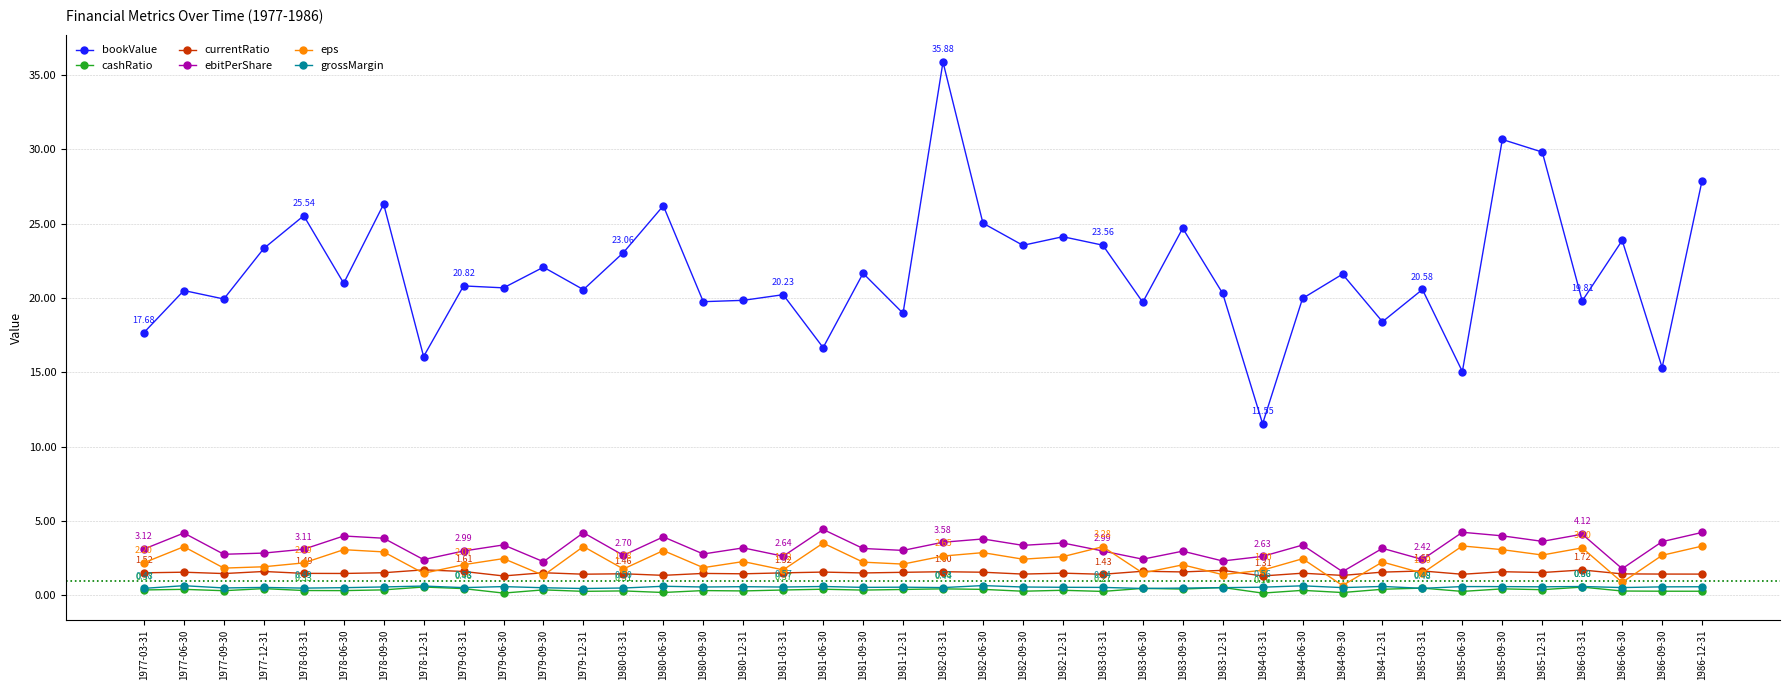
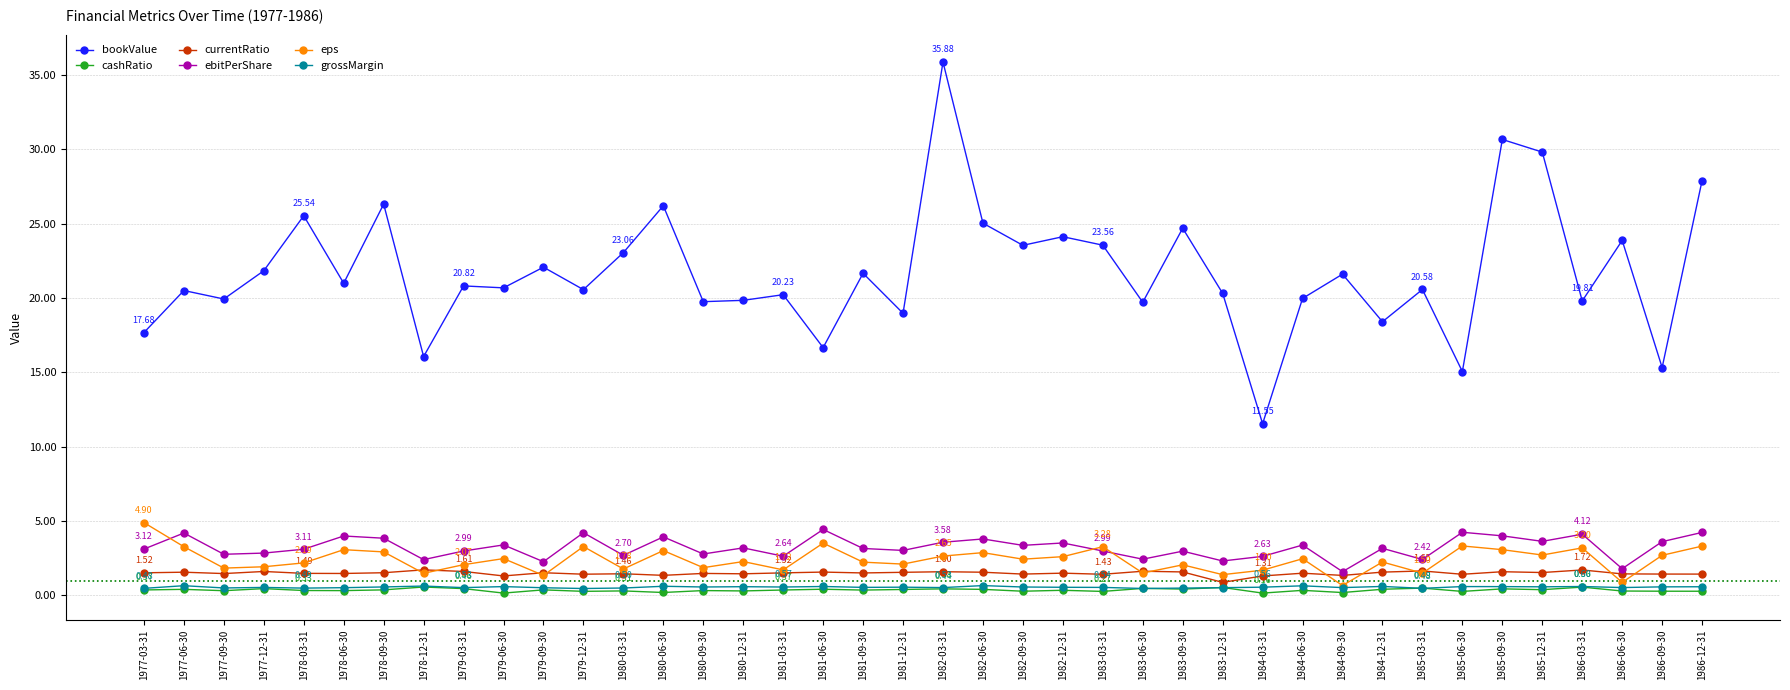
  {
    "bookValue": {
      "1977-06-30": 20.5,
      "1977-09-30": 19.9,
-     "1977-12-31": 23.3,
+     "1977-12-31": 21.8,
      "1978-06-30": 21.0,
      "1978-09-30": 26.3,
      "1978-12-31": 16.1,
      "1979-06-30": 20.7,
      "1979-09-30": 22.1,
      "1979-12-31": 20.6,
      "1980-06-30": 26.2,
      "1980-09-30": 19.8,
      "1980-12-31": 19.9,
      "1981-06-30": 16.7,
      "1981-09-30": 21.7,
      "1981-12-31": 19.0,
      "1982-06-30": 25.0,
      "1982-09-30": 23.6,
      "1982-12-31": 24.1,
      "1983-06-30": 19.7,
      "1983-09-30": 24.7,
      "1983-12-31": 20.3,
      "1984-06-30": 20.0,
      "1984-09-30": 21.6,
      "1984-12-31": 18.4,
      "1985-06-30": 15.1,
      "1985-09-30": 30.7,
      "1985-12-31": 29.8,
      "1986-06-30": 23.9,
      "1986-09-30": 15.3,
      "1986-12-31": 27.9
    },
    "cashRatio": {
      "1977-06-30": 0.4,
      "1977-09-30": 0.3,
      "1978-06-30": 0.3,
      "1978-09-30": 0.4,
      "1979-06-30": 0.2,
      "1979-12-31": 0.3,
      "1980-06-30": 0.2,
      "1980-09-30": 0.3,
      "1980-12-31": 0.3,
      "1981-06-30": 0.4,
      "1981-09-30": 0.4,
      "1982-06-30": 0.4,
      "1982-09-30": 0.3,
      "1982-12-31": 0.3,
      "1984-06-30": 0.3,
      "1984-09-30": 0.2,
      "1984-12-31": 0.4,
      "1985-06-30": 0.3,
      "1985-12-31": 0.4,
      "1986-06-30": 0.3,
      "1986-09-30": 0.3,
      "1986-12-31": 0.3
    },
    "currentRatio": {
      "1977-06-30": 1.6,
      "1977-09-30": 1.5,
      "1977-12-31": 1.6,
      "1978-06-30": 1.5,
      "1978-09-30": 1.5,
      "1978-12-31": 1.7,
      "1979-06-30": 1.3,
      "1979-09-30": 1.5,
      "1979-12-31": 1.4,
      "1980-06-30": 1.4,
      "1980-09-30": 1.5,
      "1980-12-31": 1.5,
      "1981-06-30": 1.6,
      "1981-09-30": 1.5,
      "1981-12-31": 1.6,
      "1982-06-30": 1.6,
      "1982-09-30": 1.4,
      "1982-12-31": 1.5,
      "1983-09-30": 1.6,
-     "1983-12-31": 1.7,
+     "1983-12-31": 0.9,
      "1984-06-30": 1.5,
      "1984-09-30": 1.3,
      "1984-12-31": 1.6,
      "1985-06-30": 1.4,
      "1985-09-30": 1.6,
      "1985-12-31": 1.5,
      "1986-06-30": 1.5,
      "1986-09-30": 1.4,
      "1986-12-31": 1.4
    },
    "ebitPerShare": {
      "1977-03-31": 3.12,
      "1978-03-31": 3.11,
      "1979-03-31": 2.99,
      "1980-03-31": 2.70,
      "1981-03-31": 2.64,
      "1982-03-31": 3.58,
      "1984-03-31": 2.63,
      "1985-03-31": 2.42,
      "1986-03-31": 4.12
    },
    "eps": {
-     "1977-03-31": 2.20
+     "1977-03-31": 4.90
    },
    "grossMargin": {
      "1977-06-30": 0.7,
      "1977-09-30": 0.5,
      "1978-06-30": 0.5,
      "1978-09-30": 0.6,
      "1979-06-30": 0.6,
      "1979-12-31": 0.5,
      "1980-06-30": 0.6,
      "1980-09-30": 0.6,
      "1980-12-31": 0.6,
      "1981-06-30": 0.6,
      "1981-09-30": 0.5,
      "1982-06-30": 0.7,
      "1982-09-30": 0.6,
      "1982-12-31": 0.6,
      "1984-06-30": 0.6,
      "1984-12-31": 0.6,
      "1985-06-30": 0.6,
      "1985-12-31": 0.6,
      "1986-06-30": 0.5,
      "1986-09-30": 0.6,
      "1986-12-31": 0.6
    }
  }
